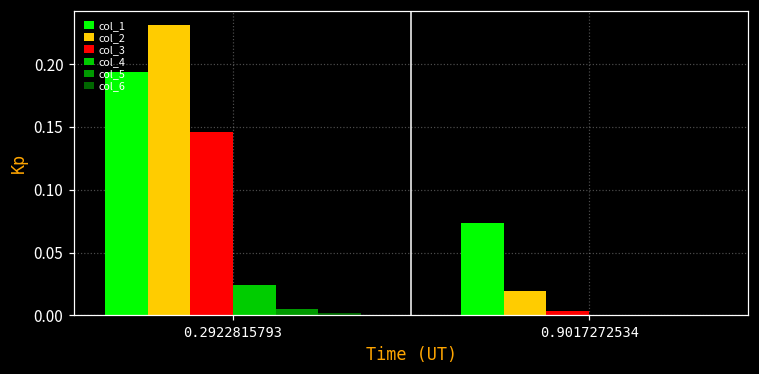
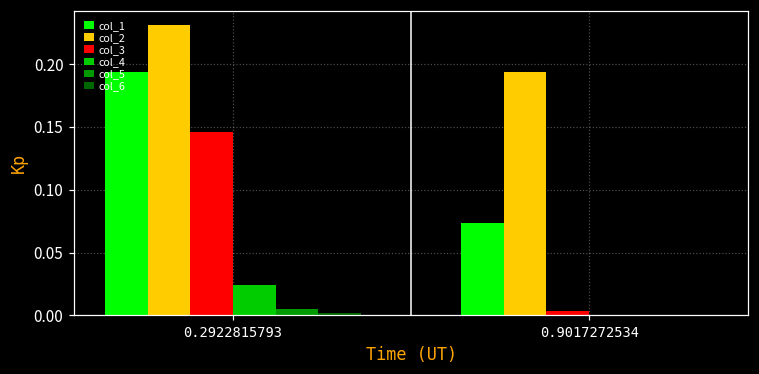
  {
    "col_2": {
      "0.2922815793": 0.231,
-     "0.9017272534": 0.019
+     "0.9017272534": 0.194
    },
    "col_3": {
      "0.2922815793": 0.146,
      "0.9017272534": 0.003
    }
  }
